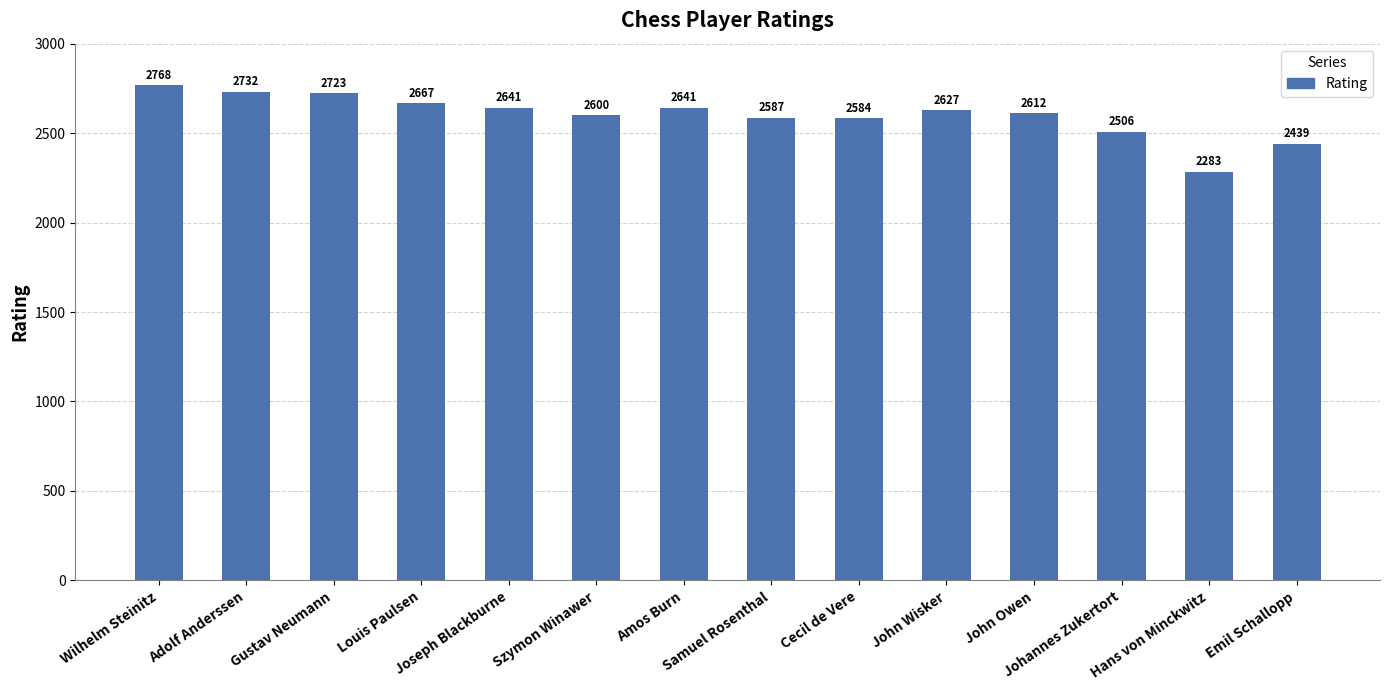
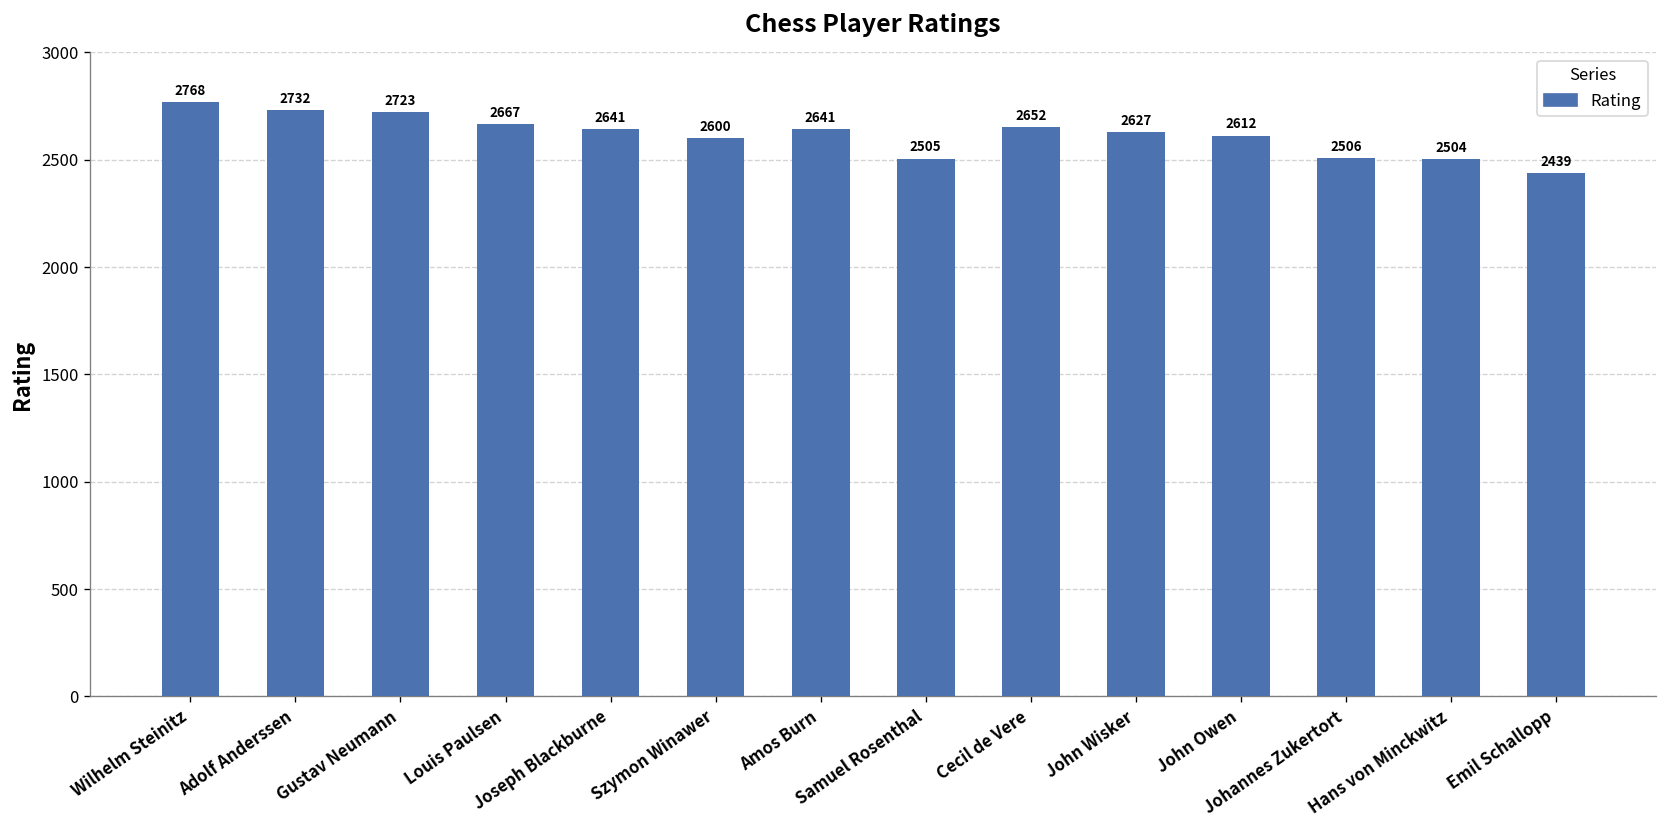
  {
    "Wilhelm Steinitz": 2768,
    "Adolf Anderssen": 2732,
    "Gustav Neumann": 2723,
    "Louis Paulsen": 2667,
    "Joseph Blackburne": 2641,
    "Szymon Winawer": 2600,
    "Amos Burn": 2641,
-   "Samuel Rosenthal": 2587,
-   "Cecil de Vere": 2584,
+   "Samuel Rosenthal": 2505,
+   "Cecil de Vere": 2652,
    "John Wisker": 2627,
    "John Owen": 2612,
    "Johannes Zukertort": 2506,
-   "Hans von Minckwitz": 2283,
+   "Hans von Minckwitz": 2504,
    "Emil Schallopp": 2439
  }
